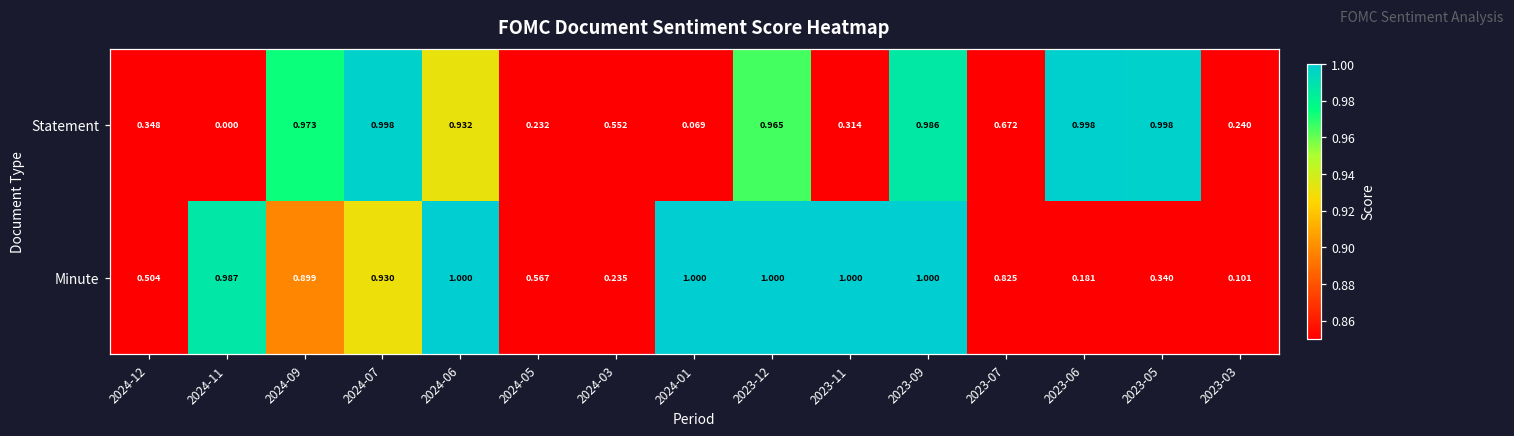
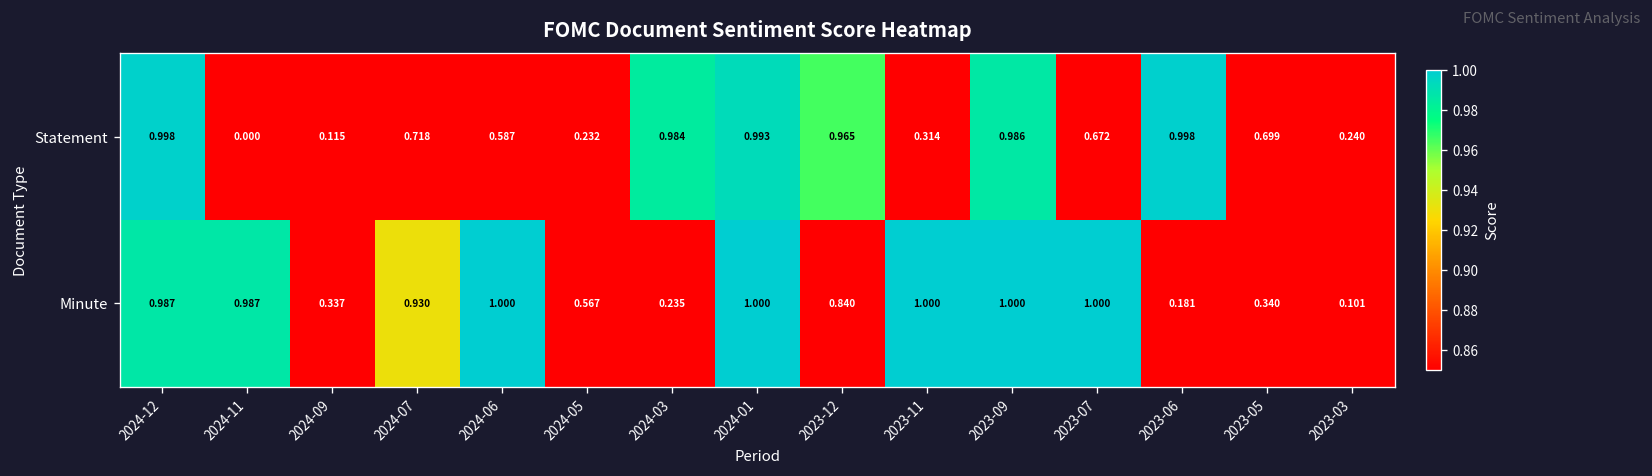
  {
    "Statement": {
-     "2024-12": 0.348,
+     "2024-12": 0.998,
      "2024-11": 0.000,
-     "2024-09": 0.973,
-     "2024-07": 0.998,
-     "2024-06": 0.932,
+     "2024-09": 0.115,
+     "2024-07": 0.718,
+     "2024-06": 0.587,
      "2024-05": 0.232,
-     "2024-03": 0.552,
-     "2024-01": 0.069,
+     "2024-03": 0.984,
+     "2024-01": 0.993,
      "2023-12": 0.965,
      "2023-11": 0.314,
      "2023-09": 0.986,
      "2023-07": 0.672,
      "2023-06": 0.998,
-     "2023-05": 0.998,
+     "2023-05": 0.699,
      "2023-03": 0.240
    },
    "Minute": {
-     "2024-12": 0.504,
+     "2024-12": 0.987,
      "2024-11": 0.987,
-     "2024-09": 0.899,
+     "2024-09": 0.337,
      "2024-07": 0.930,
      "2024-06": 1.000,
      "2024-05": 0.567,
      "2024-03": 0.235,
      "2024-01": 1.000,
-     "2023-12": 1.000,
+     "2023-12": 0.840,
      "2023-11": 1.000,
      "2023-09": 1.000,
-     "2023-07": 0.825,
+     "2023-07": 1.000,
      "2023-06": 0.181,
      "2023-05": 0.340,
      "2023-03": 0.101
    }
  }
